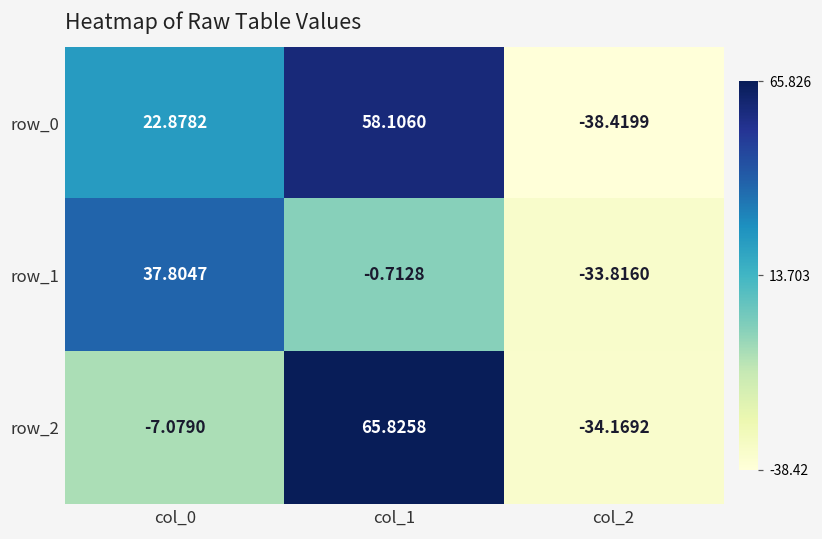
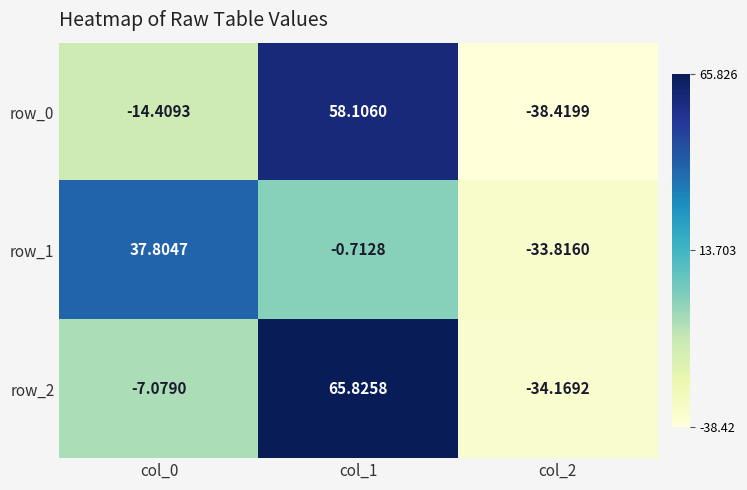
  {
    "row_0": {
-     "col_0": 22.8782,
+     "col_0": -14.4093,
      "col_1": 58.1060,
      "col_2": -38.4199
    },
    "row_1": {
      "col_0": 37.8047,
      "col_1": -0.7128,
      "col_2": -33.8160
    },
    "row_2": {
      "col_0": -7.0790,
      "col_1": 65.8258,
      "col_2": -34.1692
    }
  }
